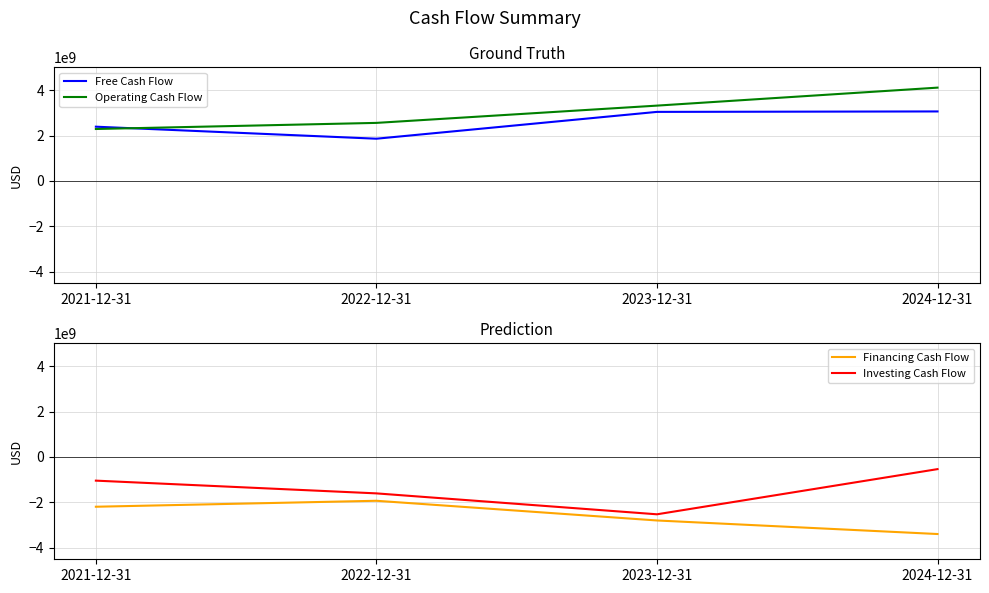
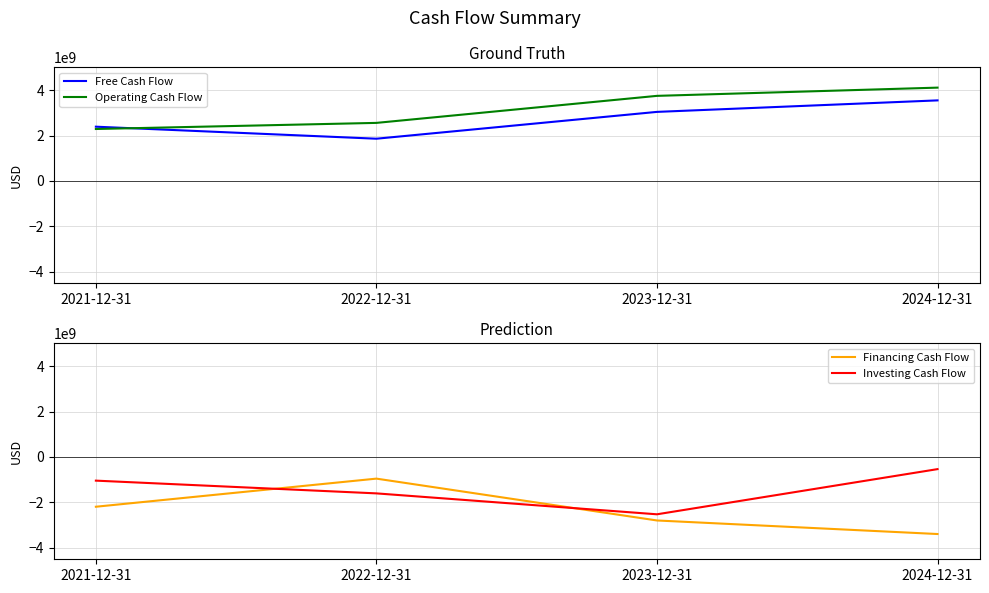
  {
    "Ground Truth": {
      "Free Cash Flow": {
        "2022-12-31": 1900000000,
        "2023-12-31": 3000000000,
-       "2024-12-31": 3100000000
+       "2024-12-31": 3500000000
      },
      "Operating Cash Flow": {
        "2022-12-31": 2600000000,
-       "2023-12-31": 3300000000,
+       "2023-12-31": 3700000000,
        "2024-12-31": 4100000000
      }
    },
    "Prediction": {
      "Financing Cash Flow": {
        "2021-12-31": -2200000000,
-       "2022-12-31": -1900000000,
+       "2022-12-31": -1000000000,
        "2023-12-31": -2800000000,
        "2024-12-31": -3400000000
      },
      "Investing Cash Flow": {
        "2021-12-31": -1000000000,
        "2022-12-31": -1600000000,
        "2023-12-31": -2500000000,
        "2024-12-31": -500000000
      }
    }
  }
